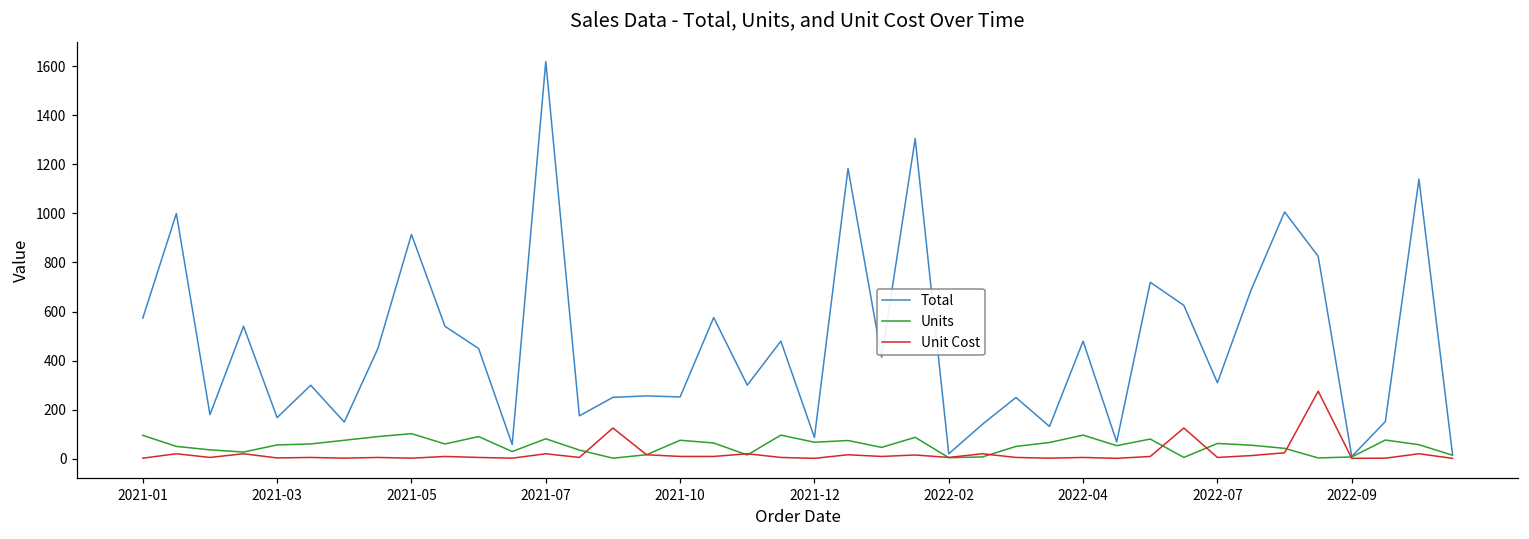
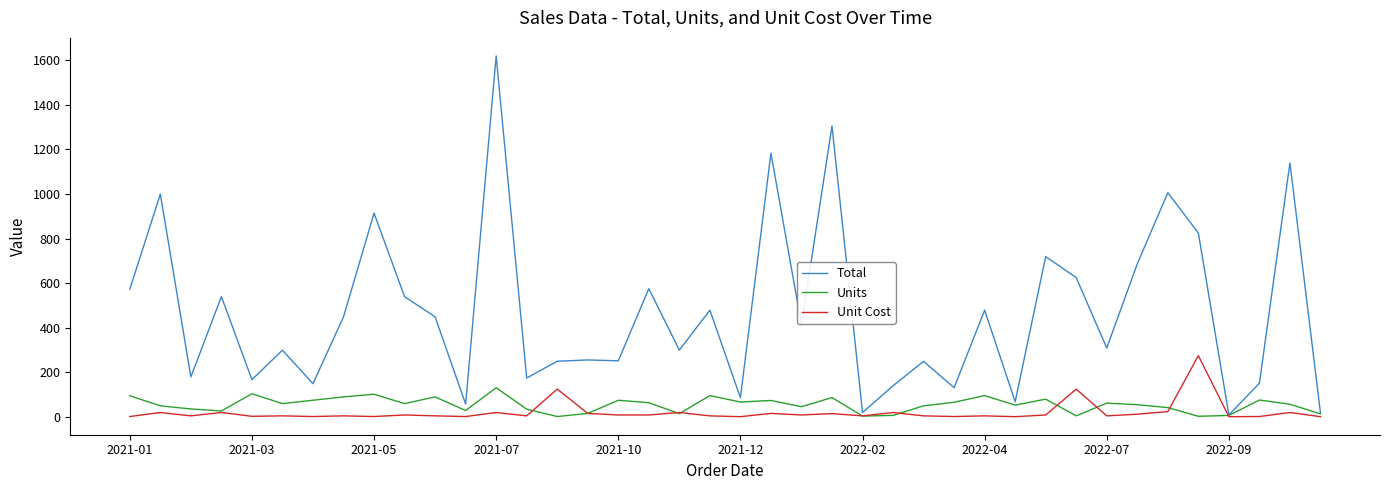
  {
    "Total": {
      "2021-01": 570,
      "2021-03": 170,
      "2021-05": 910,
      "2021-07": 1620,
      "2021-10": 250,
      "2021-12": 90,
      "2022-02": 20,
      "2022-04": 480,
      "2022-07": 310
    },
    "Units": {
      "2021-01": 100,
-     "2021-03": 60,
+     "2021-03": 100,
      "2021-05": 100,
-     "2021-07": 80,
+     "2021-07": 130,
      "2021-10": 80,
      "2021-12": 70,
      "2022-04": 100,
      "2022-07": 60
    },
    "Unit Cost": {
      "2021-01": 0,
      "2021-03": 0,
      "2021-05": 0,
      "2021-07": 20,
      "2021-10": 10,
      "2021-12": 0,
      "2022-04": 0,
      "2022-07": 0
    }
  }
